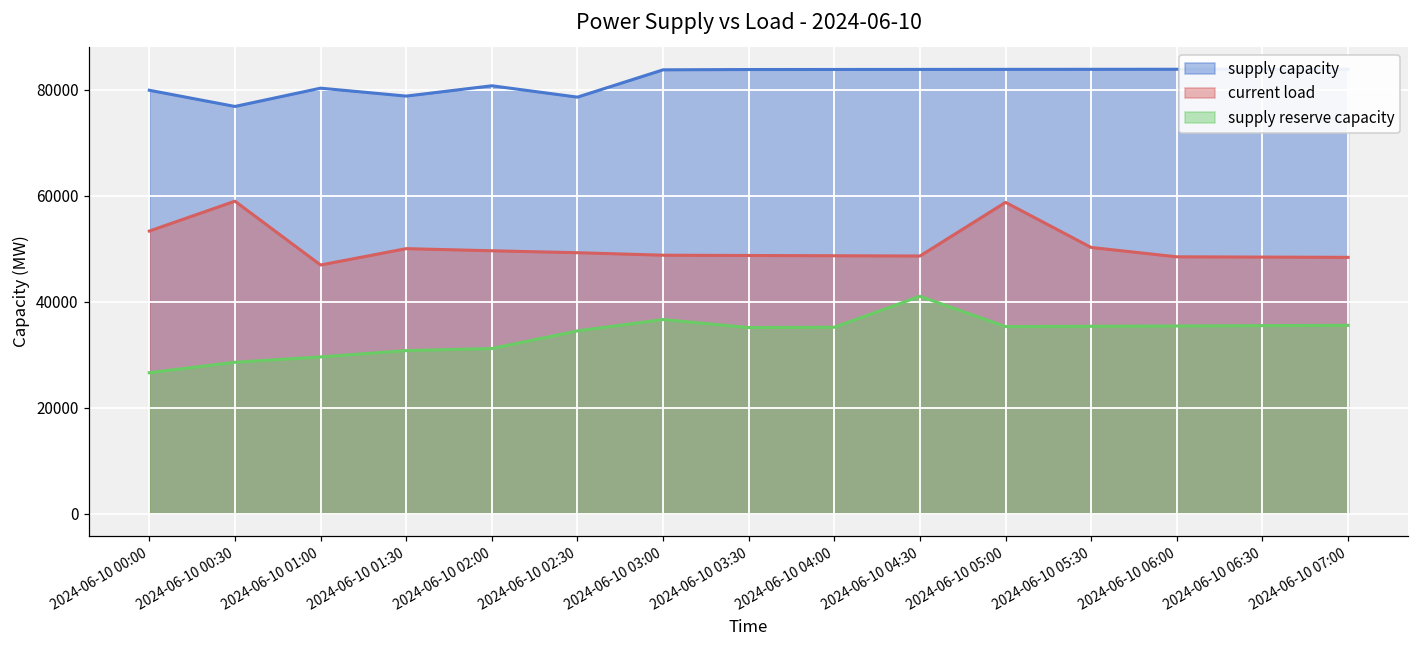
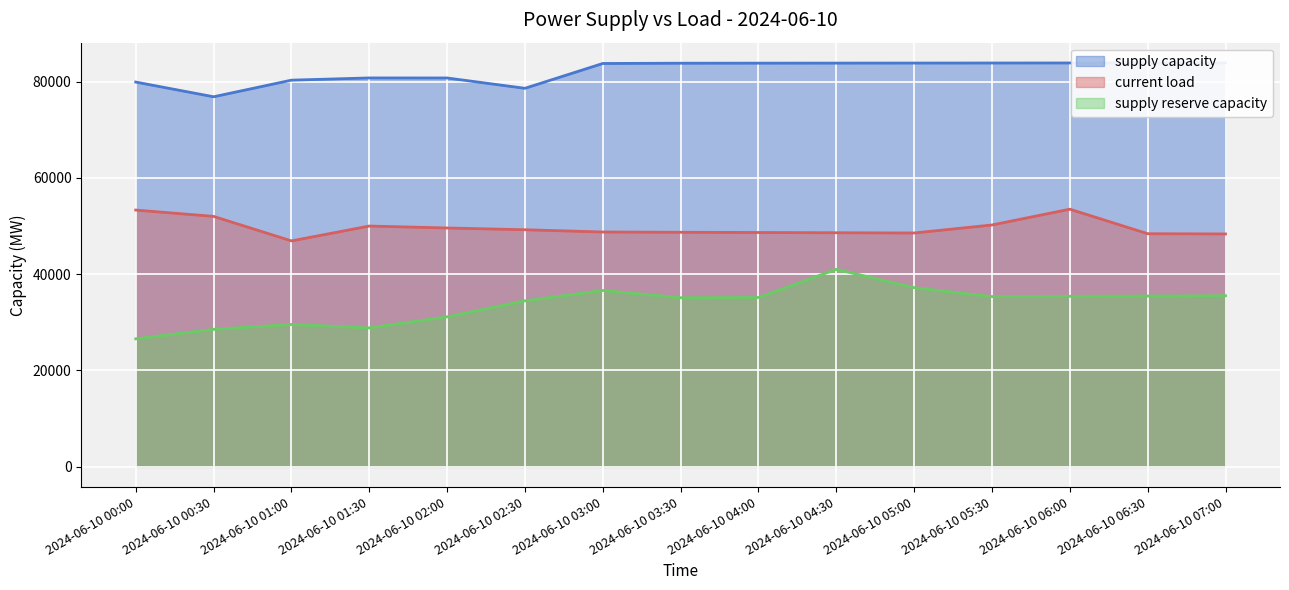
  {
    "supply capacity": {
      "2024-06-10 00:00": 80000,
      "2024-06-10 00:30": 77000,
      "2024-06-10 01:00": 80000,
-     "2024-06-10 01:30": 79000,
+     "2024-06-10 01:30": 81000,
      "2024-06-10 02:00": 81000,
      "2024-06-10 02:30": 79000,
      "2024-06-10 03:00": 84000,
      "2024-06-10 03:30": 84000,
      "2024-06-10 04:00": 84000,
      "2024-06-10 04:30": 84000,
      "2024-06-10 05:00": 84000,
      "2024-06-10 05:30": 84000,
      "2024-06-10 06:00": 84000
    },
    "current load": {
      "2024-06-10 00:00": 53000,
-     "2024-06-10 00:30": 59000,
+     "2024-06-10 00:30": 52000,
      "2024-06-10 01:00": 47000,
      "2024-06-10 01:30": 50000,
      "2024-06-10 02:00": 50000,
      "2024-06-10 02:30": 49000,
      "2024-06-10 03:00": 49000,
      "2024-06-10 03:30": 49000,
      "2024-06-10 04:00": 49000,
      "2024-06-10 04:30": 49000,
-     "2024-06-10 05:00": 59000,
+     "2024-06-10 05:00": 49000,
      "2024-06-10 05:30": 50000,
-     "2024-06-10 06:00": 48000,
+     "2024-06-10 06:00": 53000,
      "2024-06-10 06:30": 48000,
      "2024-06-10 07:00": 48000
    },
    "supply reserve capacity": {
      "2024-06-10 00:00": 27000,
      "2024-06-10 00:30": 29000,
      "2024-06-10 01:00": 30000,
-     "2024-06-10 01:30": 31000,
+     "2024-06-10 01:30": 29000,
      "2024-06-10 02:00": 31000,
      "2024-06-10 02:30": 34000,
      "2024-06-10 03:00": 37000,
      "2024-06-10 03:30": 35000,
      "2024-06-10 04:00": 35000,
      "2024-06-10 04:30": 41000,
-     "2024-06-10 05:00": 35000,
+     "2024-06-10 05:00": 37000,
      "2024-06-10 05:30": 35000,
      "2024-06-10 06:00": 35000,
      "2024-06-10 06:30": 35000,
      "2024-06-10 07:00": 36000
    }
  }
